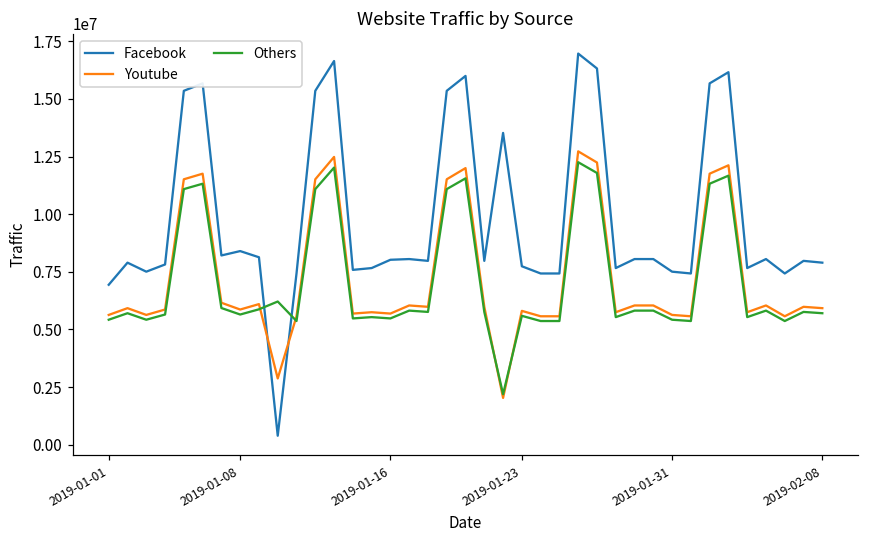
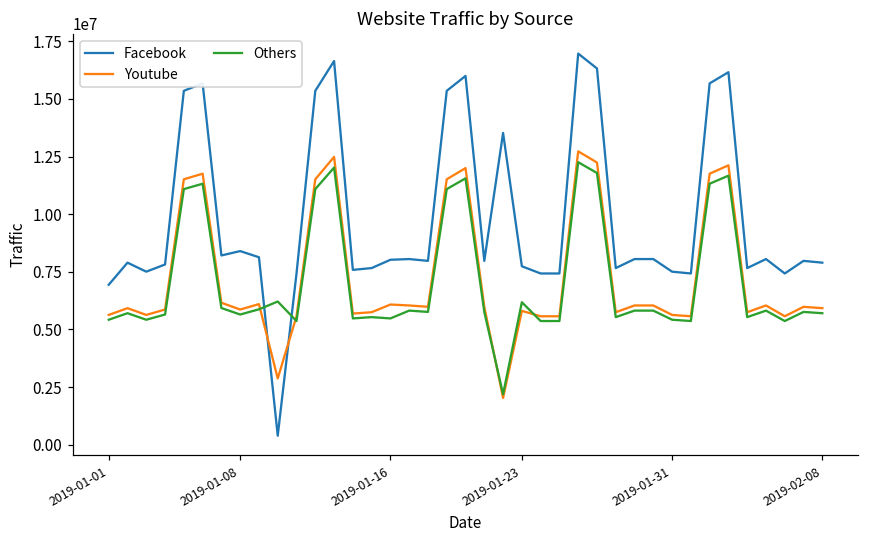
  {
    "Facebook": {
      "2019-01-01": 6900000,
      "2019-01-08": 8400000,
      "2019-01-16": 8000000,
      "2019-01-23": 7700000,
      "2019-01-31": 7500000,
      "2019-02-08": 7900000
    },
    "Youtube": {
      "2019-01-01": 5600000,
      "2019-01-08": 5900000,
-     "2019-01-16": 5700000,
+     "2019-01-16": 6100000,
      "2019-01-23": 5800000,
      "2019-01-31": 5600000,
      "2019-02-08": 5900000
    },
    "Others": {
      "2019-01-01": 5400000,
      "2019-01-08": 5600000,
      "2019-01-16": 5500000,
-     "2019-01-23": 5600000,
+     "2019-01-23": 6200000,
      "2019-01-31": 5400000,
      "2019-02-08": 5700000
    }
  }
